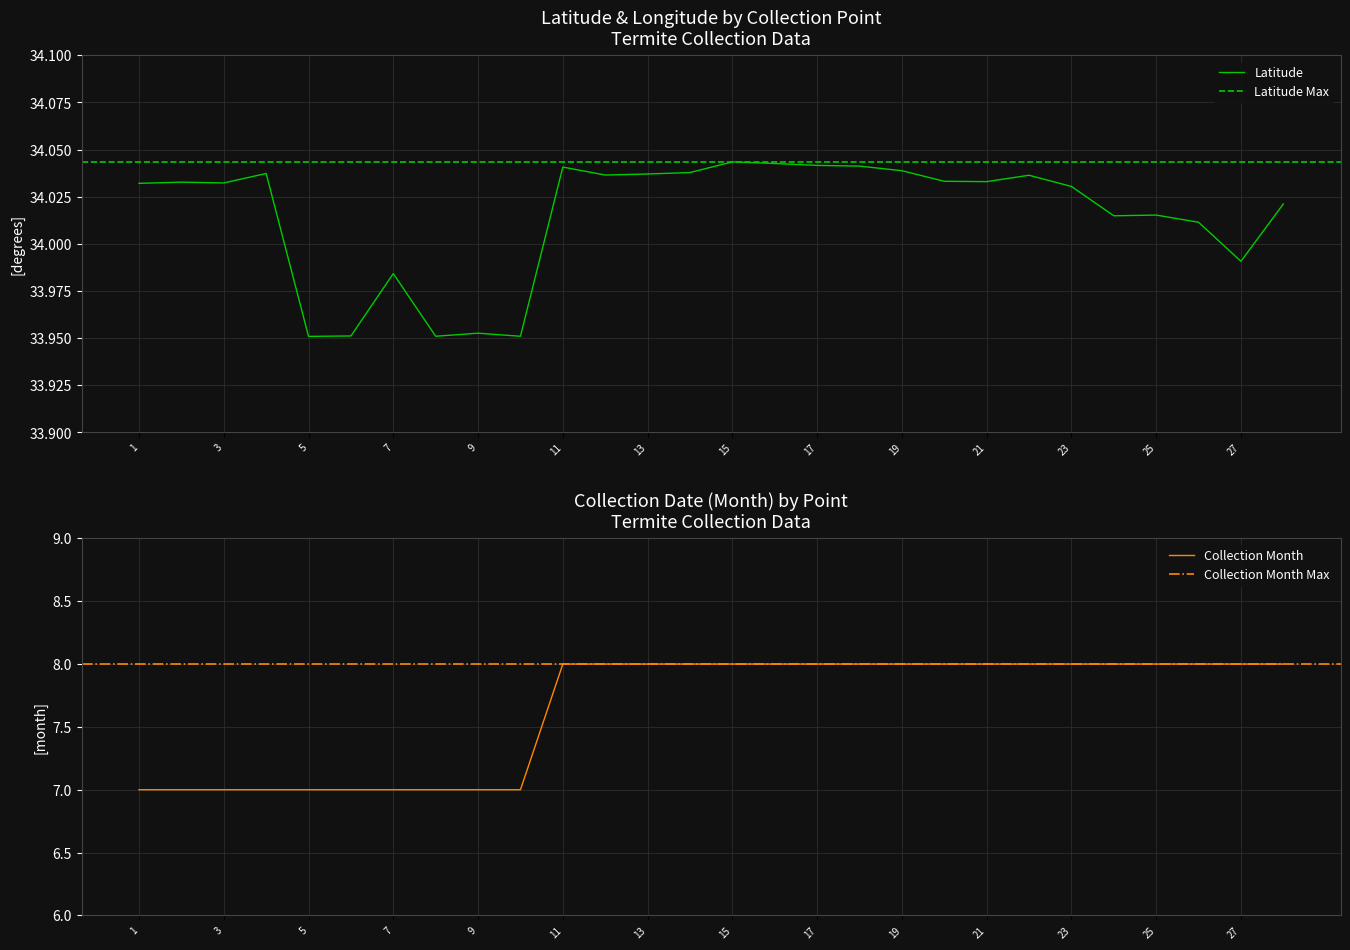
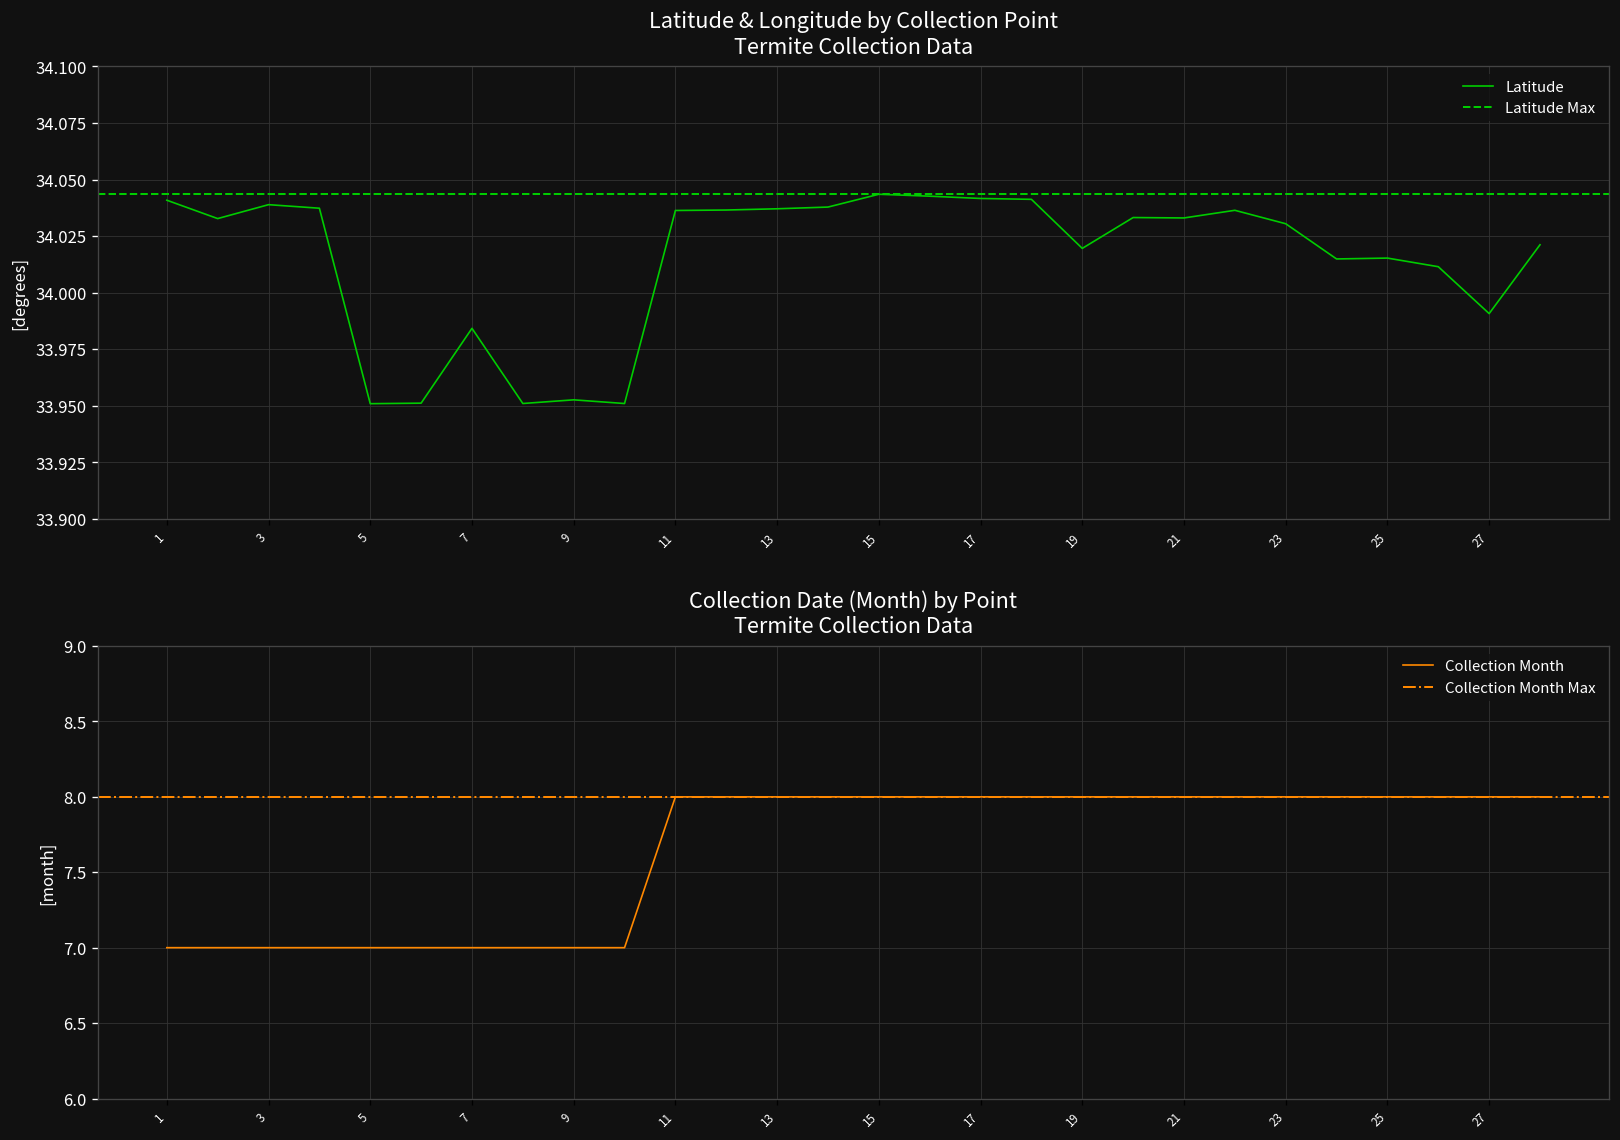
  {
    "Latitude & Longitude by Collection Point Termite Collection Data": {
-     "1": 34.032,
-     "3": 34.032,
+     "1": 34.041,
+     "3": 34.039,
      "5": 33.951,
      "7": 33.984,
      "9": 33.953,
-     "11": 34.041,
+     "11": 34.036,
      "13": 34.037,
      "15": 34.044,
      "17": 34.042,
-     "19": 34.039,
+     "19": 34.020,
      "21": 34.033,
      "23": 34.030,
      "25": 34.015,
      "27": 33.991
    },
    "Collection Date (Month) by Point Termite Collection Data": {
      "1": 7.00,
      "3": 7.00,
      "5": 7.00,
      "7": 7.00,
      "9": 7.00,
      "11": 8.00,
      "13": 8.00,
      "15": 8.00,
      "17": 8.00,
      "19": 8.00,
      "21": 8.00,
      "23": 8.00,
      "25": 8.00,
      "27": 8.00
    }
  }
